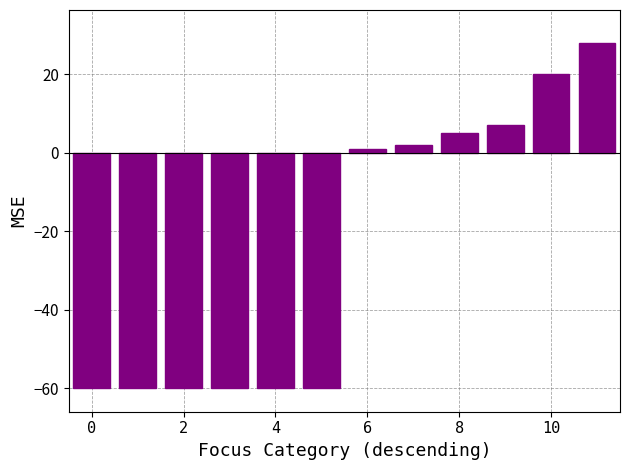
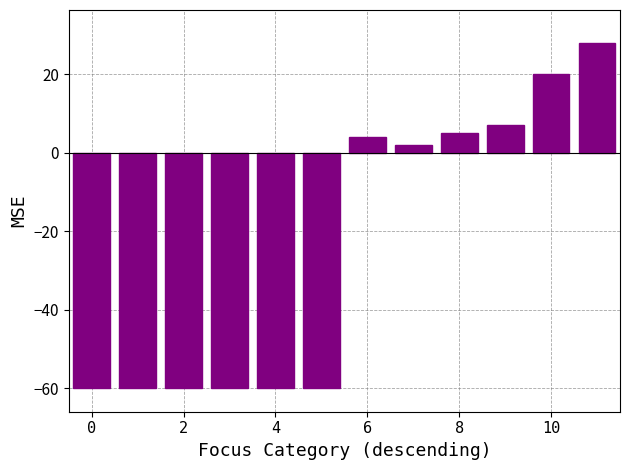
  {
    "0": -60,
    "2": -60,
    "4": -60,
-   "6": 1,
+   "6": 4,
    "8": 5,
    "10": 20
  }
